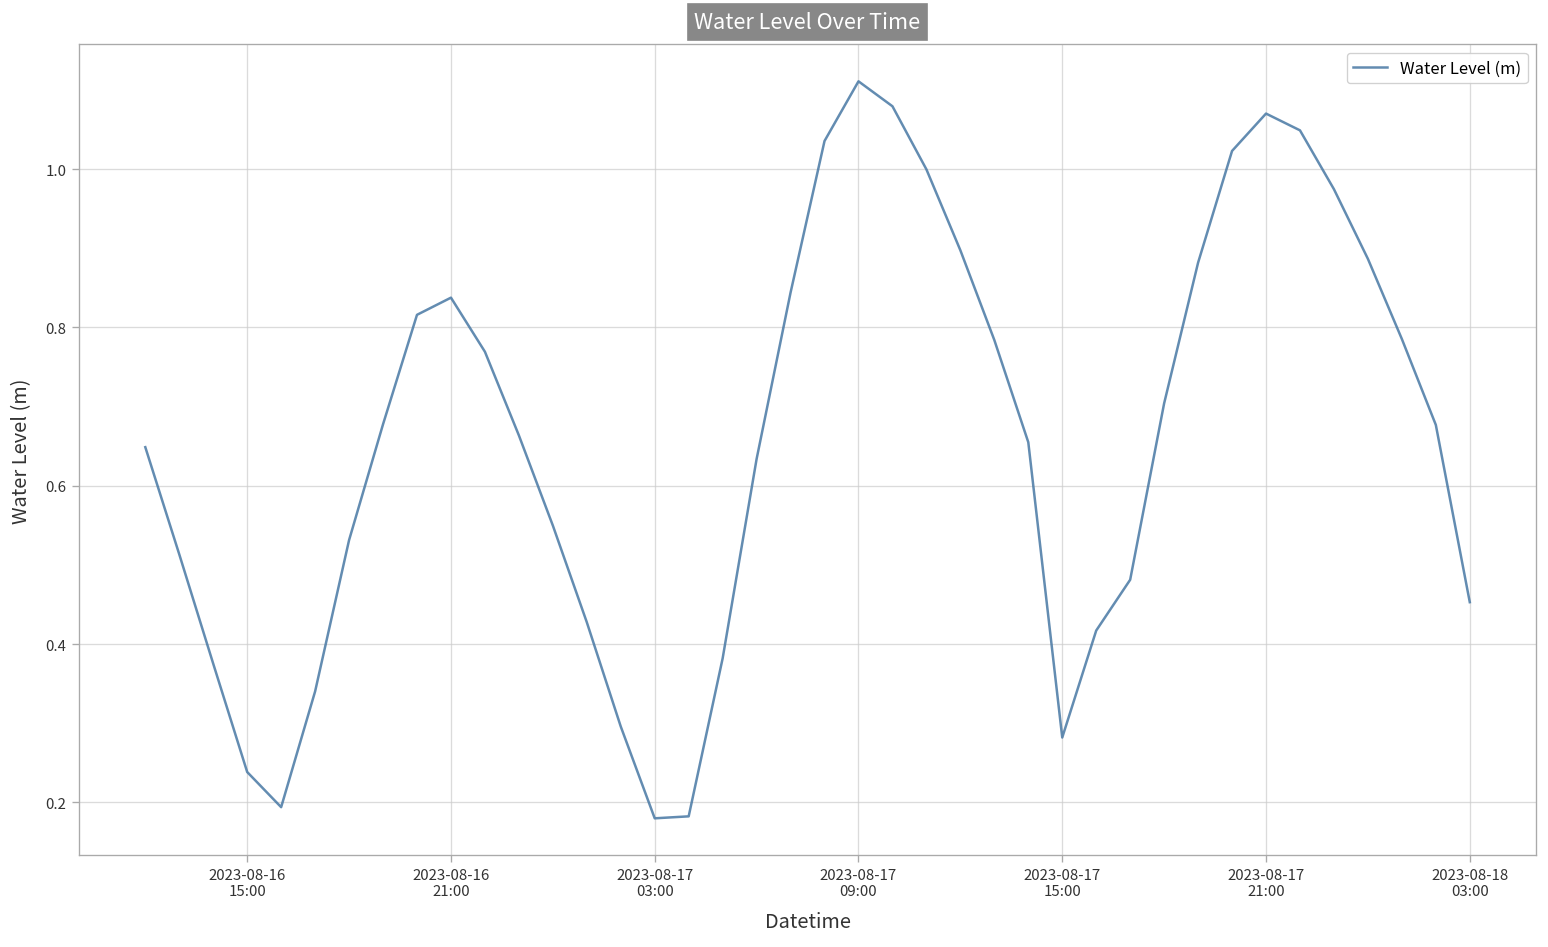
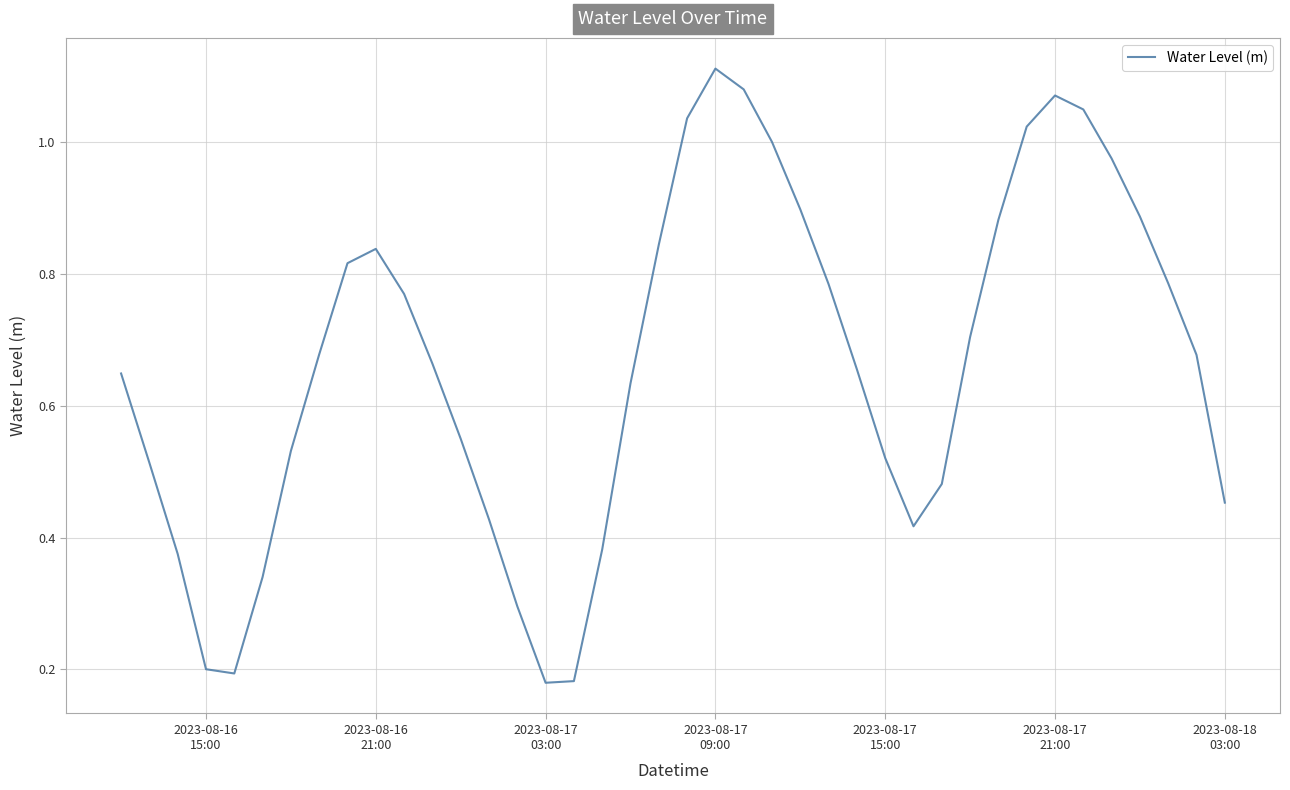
  {
-   "2023-08-16 15:00": 0.24,
+   "2023-08-16 15:00": 0.20,
    "2023-08-16 21:00": 0.84,
    "2023-08-17 03:00": 0.18,
    "2023-08-17 09:00": 1.11,
-   "2023-08-17 15:00": 0.28,
+   "2023-08-17 15:00": 0.52,
    "2023-08-17 21:00": 1.07,
    "2023-08-18 03:00": 0.45
  }
